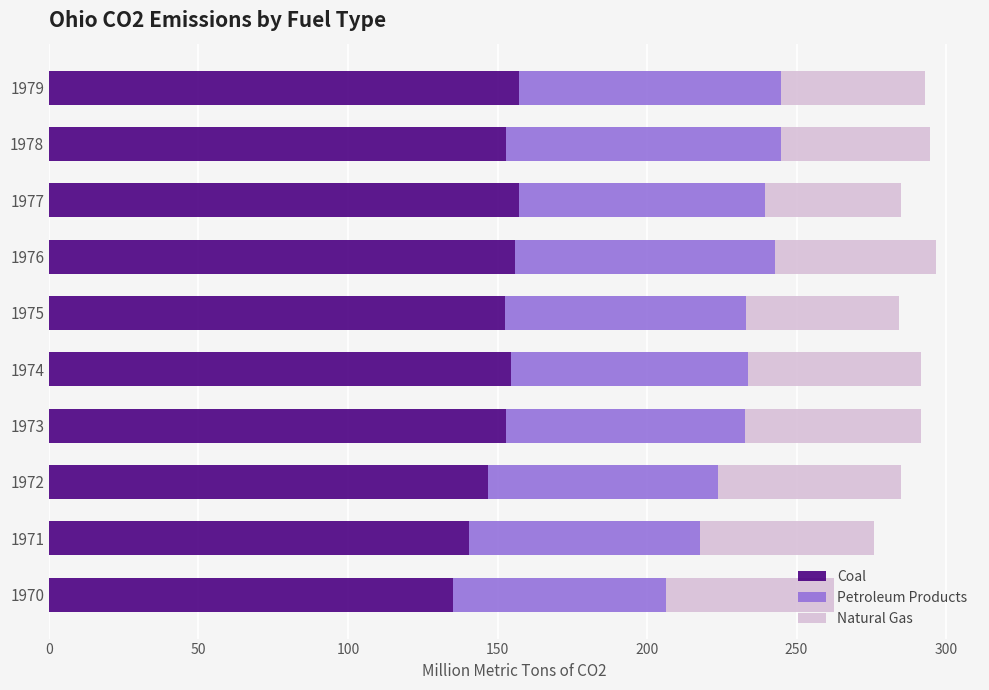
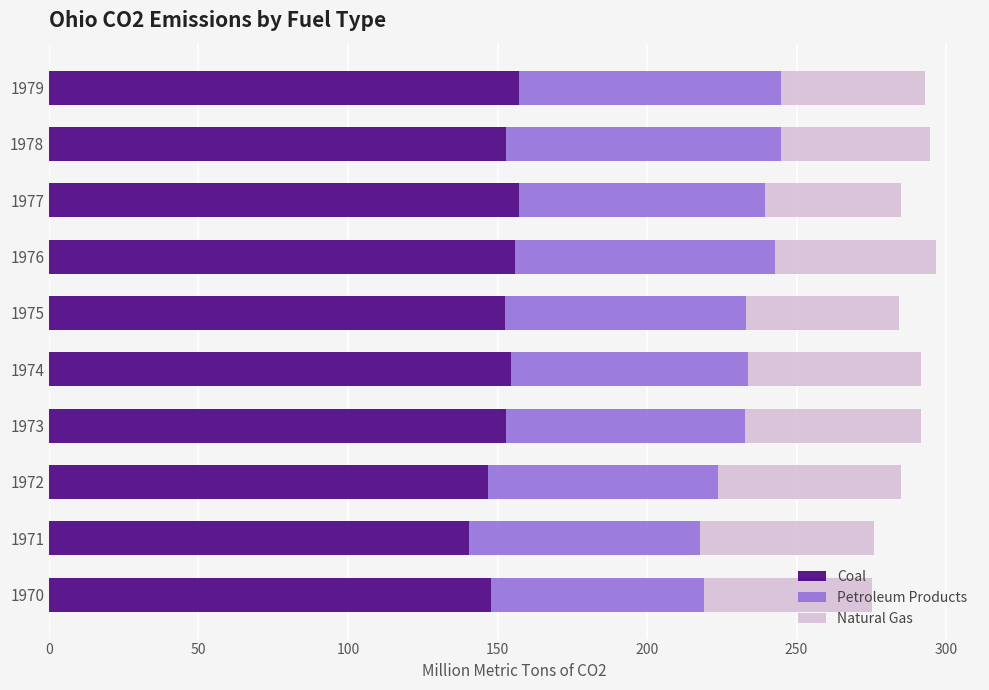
  {
    "Coal": {
      "1979": 157,
      "1978": 153,
      "1977": 157,
      "1976": 156,
      "1975": 153,
      "1974": 155,
      "1973": 153,
      "1972": 147,
      "1971": 140,
-     "1970": 135
+     "1970": 148
    },
    "Petroleum Products": {
      "1979": 88,
      "1978": 92,
      "1977": 82,
      "1976": 87,
      "1975": 81,
      "1974": 79,
      "1973": 80,
      "1972": 77,
      "1971": 77,
      "1970": 71
    },
    "Natural Gas": {
      "1979": 48,
      "1978": 50,
      "1977": 45,
      "1976": 54,
      "1975": 51,
      "1974": 58,
      "1973": 59,
      "1972": 61,
      "1971": 58,
      "1970": 56
    }
  }
